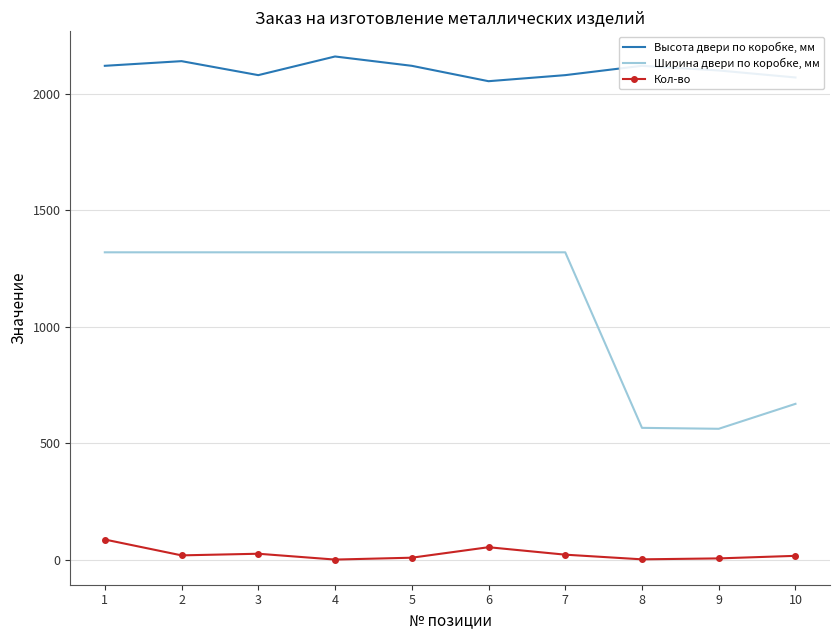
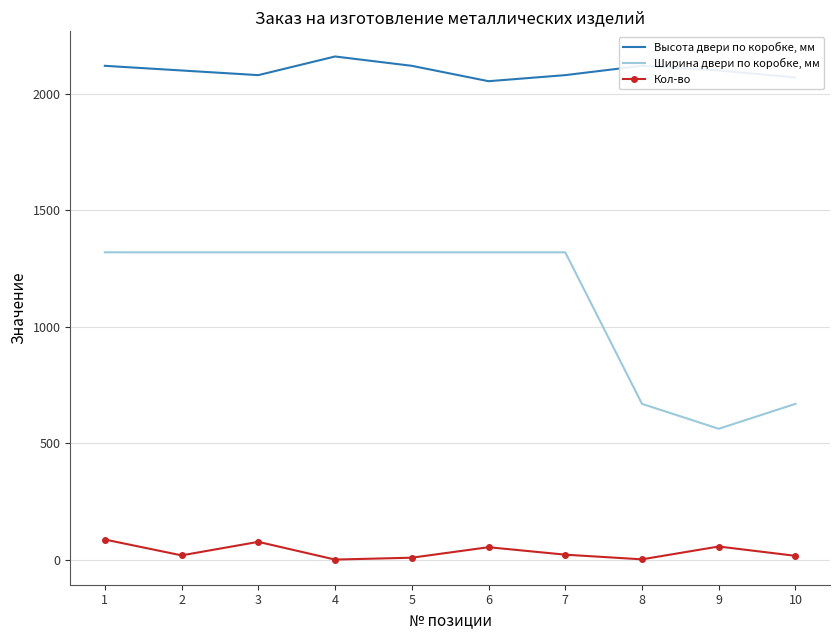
  {
    "Высота двери по коробке, мм": {
      "1": 2120,
-     "2": 2140,
+     "2": 2100,
      "3": 2080,
      "4": 2160,
      "5": 2120,
      "6": 2050,
      "7": 2080
    },
    "Ширина двери по коробке, мм": {
      "1": 1320,
      "2": 1320,
      "3": 1320,
      "4": 1320,
      "5": 1320,
      "6": 1320,
      "7": 1320,
-     "8": 570,
+     "8": 670,
      "9": 560,
      "10": 670
    },
    "Кол-во": {
      "1": 90,
      "2": 20,
-     "3": 30,
+     "3": 80,
      "4": 0,
      "5": 10,
      "6": 60,
      "7": 20,
      "8": 0,
-     "9": 10,
+     "9": 60,
      "10": 20
    }
  }
